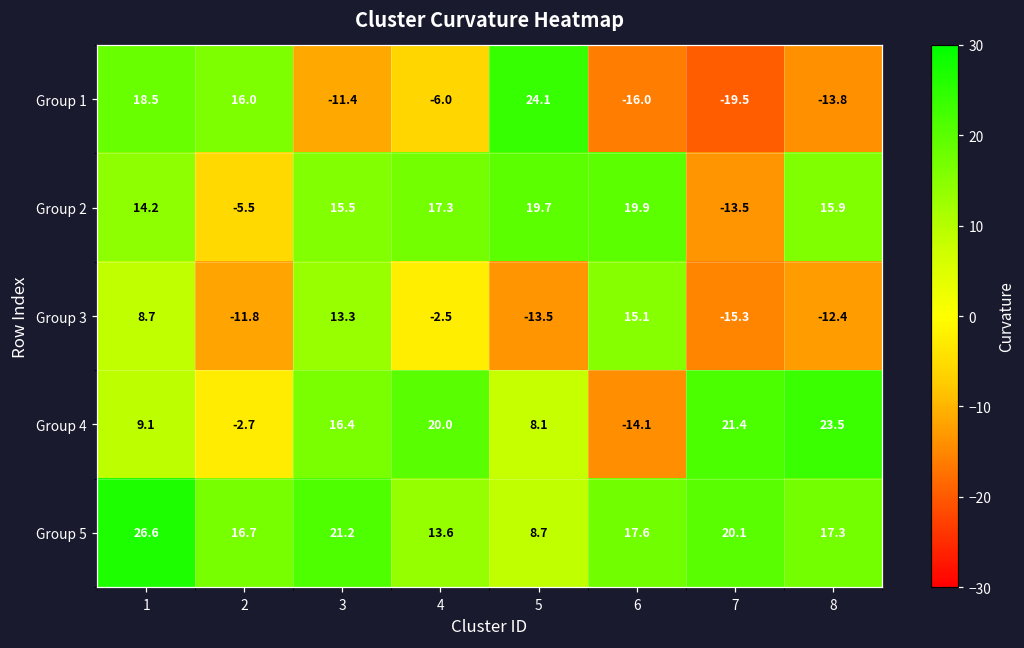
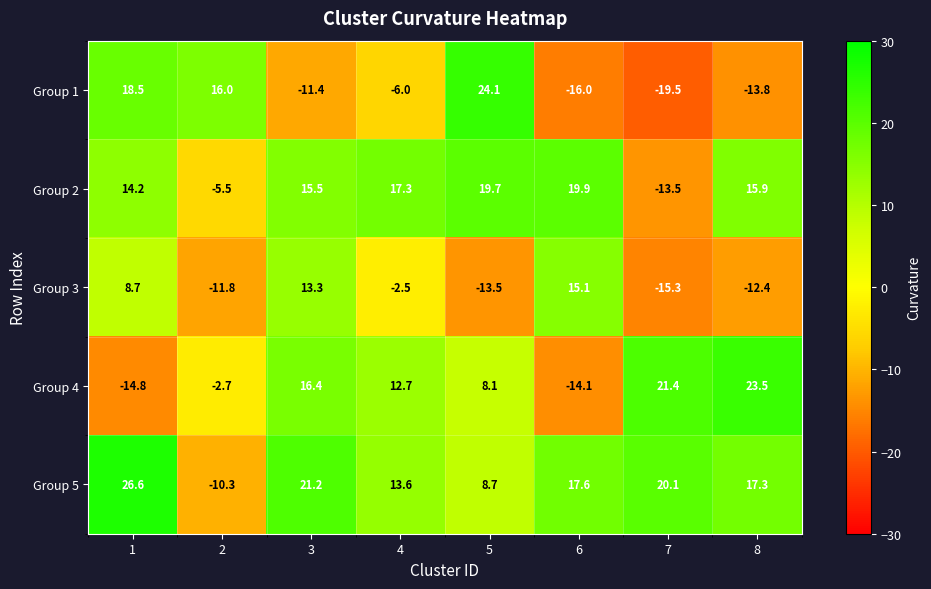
  {
    "Group 1": {
      "1": 18.5,
      "2": 16.0,
      "3": -11.4,
      "4": -6.0,
      "5": 24.1,
      "6": -16.0,
      "7": -19.5,
      "8": -13.8
    },
    "Group 2": {
      "1": 14.2,
      "2": -5.5,
      "3": 15.5,
      "4": 17.3,
      "5": 19.7,
      "6": 19.9,
      "7": -13.5,
      "8": 15.9
    },
    "Group 3": {
      "1": 8.7,
      "2": -11.8,
      "3": 13.3,
      "4": -2.5,
      "5": -13.5,
      "6": 15.1,
      "7": -15.3,
      "8": -12.4
    },
    "Group 4": {
-     "1": 9.1,
+     "1": -14.8,
      "2": -2.7,
      "3": 16.4,
-     "4": 20.0,
+     "4": 12.7,
      "5": 8.1,
      "6": -14.1,
      "7": 21.4,
      "8": 23.5
    },
    "Group 5": {
      "1": 26.6,
-     "2": 16.7,
+     "2": -10.3,
      "3": 21.2,
      "4": 13.6,
      "5": 8.7,
      "6": 17.6,
      "7": 20.1,
      "8": 17.3
    }
  }
